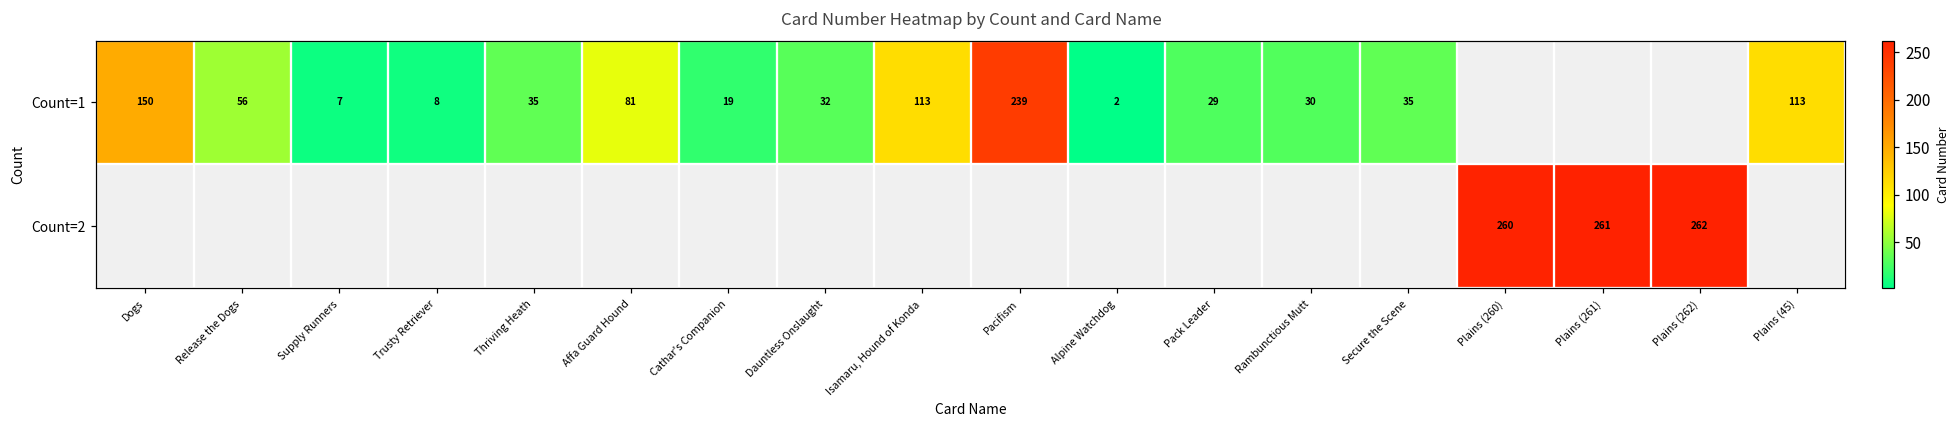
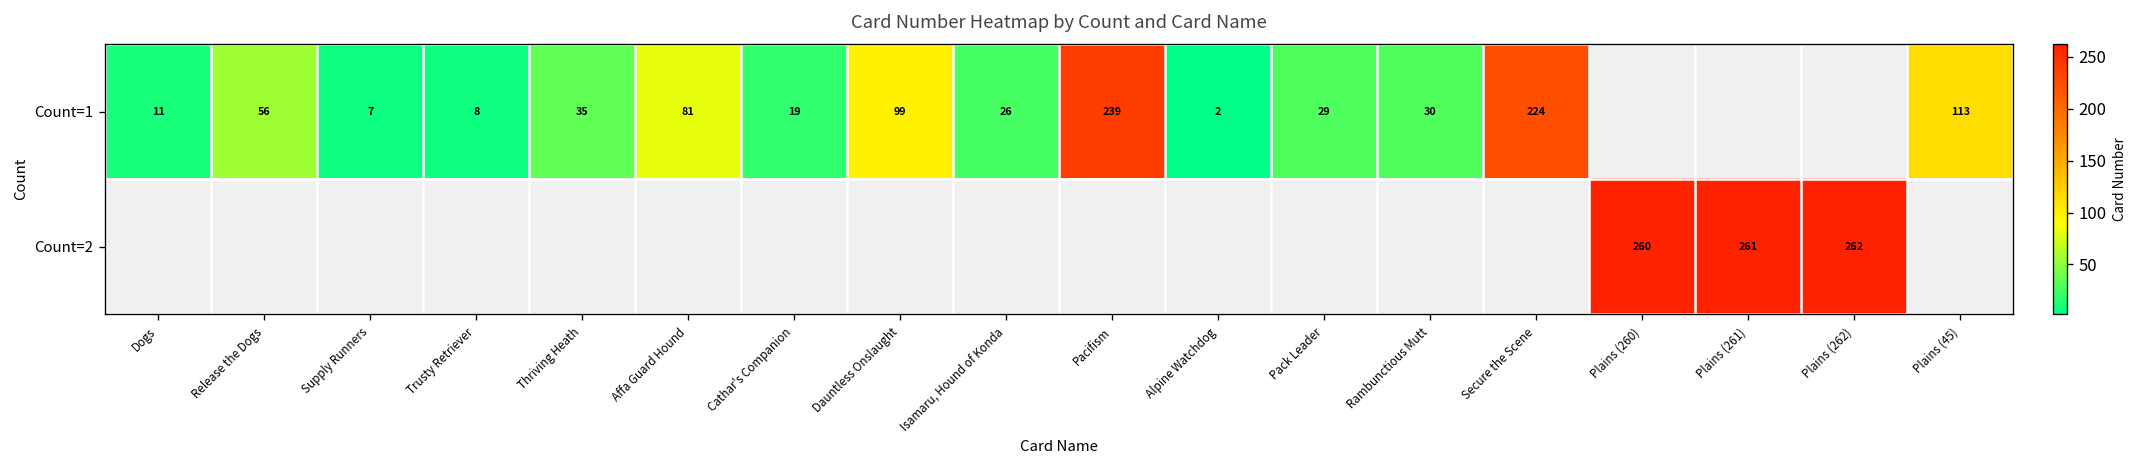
  {
    "Count=1": {
-     "Dogs": 150,
+     "Dogs": 11,
      "Release the Dogs": 56,
      "Supply Runners": 7,
      "Trusty Retriever": 8,
      "Thriving Heath": 35,
      "Affa Guard Hound": 81,
      "Cathar's Companion": 19,
-     "Dauntless Onslaught": 32,
-     "Isamaru, Hound of Konda": 113,
+     "Dauntless Onslaught": 99,
+     "Isamaru, Hound of Konda": 26,
      "Pacifism": 239,
      "Alpine Watchdog": 2,
      "Pack Leader": 29,
      "Rambunctious Mutt": 30,
-     "Secure the Scene": 35,
+     "Secure the Scene": 224,
      "Plains (45)": 113
    },
    "Count=2": {
      "Plains (260)": 260,
      "Plains (261)": 261,
      "Plains (262)": 262
    }
  }
